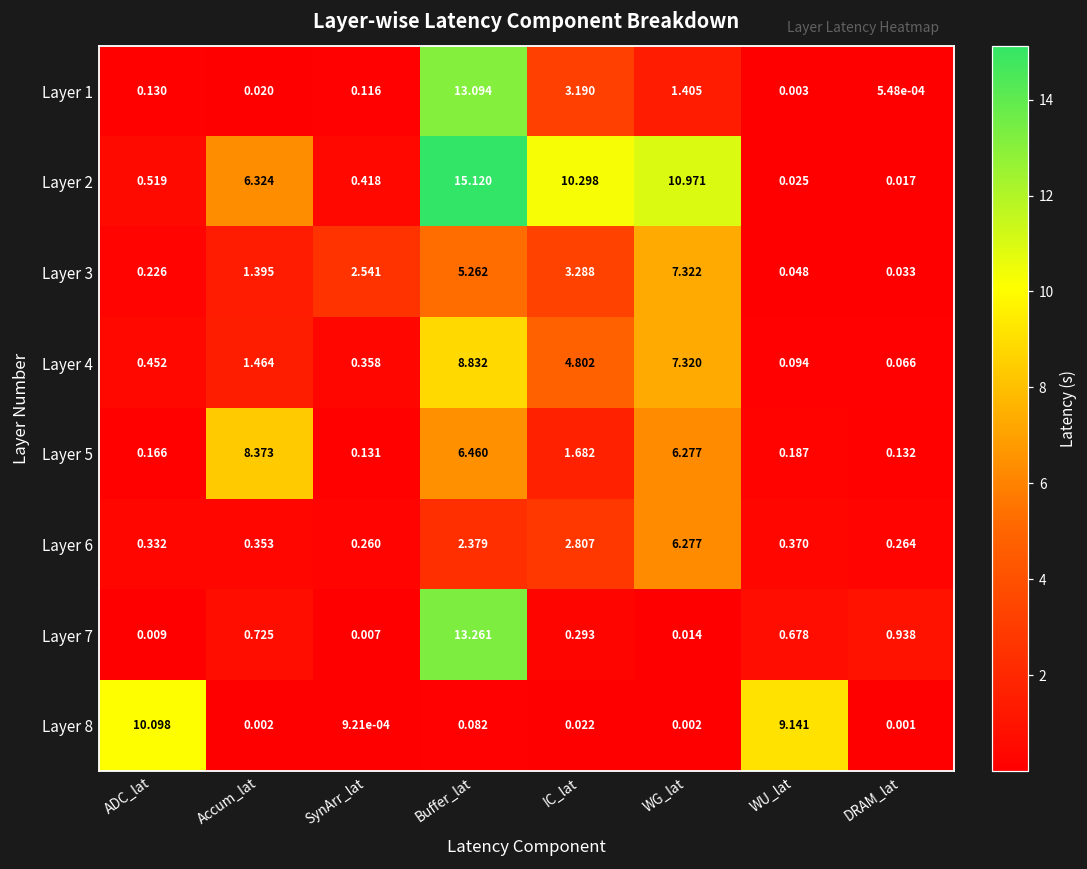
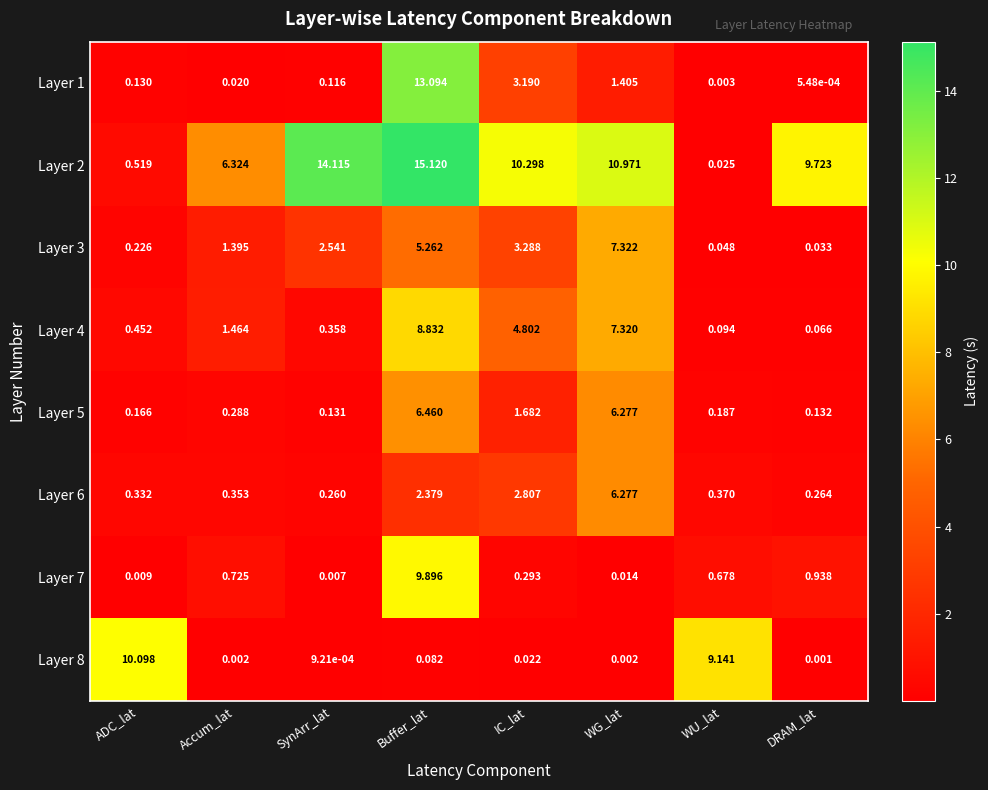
  {
    "Layer 1": {
      "ADC_lat": "0.130",
      "Accum_lat": "0.020",
      "SynArr_lat": "0.116",
      "Buffer_lat": "13.094",
      "IC_lat": "3.190",
      "WG_lat": "1.405",
      "WU_lat": "0.003",
      "DRAM_lat": "5.48e-04"
    },
    "Layer 2": {
      "ADC_lat": "0.519",
      "Accum_lat": "6.324",
-     "SynArr_lat": "0.418",
+     "SynArr_lat": "14.115",
      "Buffer_lat": "15.120",
      "IC_lat": "10.298",
      "WG_lat": "10.971",
      "WU_lat": "0.025",
-     "DRAM_lat": "0.017"
+     "DRAM_lat": "9.723"
    },
    "Layer 3": {
      "ADC_lat": "0.226",
      "Accum_lat": "1.395",
      "SynArr_lat": "2.541",
      "Buffer_lat": "5.262",
      "IC_lat": "3.288",
      "WG_lat": "7.322",
      "WU_lat": "0.048",
      "DRAM_lat": "0.033"
    },
    "Layer 4": {
      "ADC_lat": "0.452",
      "Accum_lat": "1.464",
      "SynArr_lat": "0.358",
      "Buffer_lat": "8.832",
      "IC_lat": "4.802",
      "WG_lat": "7.320",
      "WU_lat": "0.094",
      "DRAM_lat": "0.066"
    },
    "Layer 5": {
      "ADC_lat": "0.166",
-     "Accum_lat": "8.373",
+     "Accum_lat": "0.288",
      "SynArr_lat": "0.131",
      "Buffer_lat": "6.460",
      "IC_lat": "1.682",
      "WG_lat": "6.277",
      "WU_lat": "0.187",
      "DRAM_lat": "0.132"
    },
    "Layer 6": {
      "ADC_lat": "0.332",
      "Accum_lat": "0.353",
      "SynArr_lat": "0.260",
      "Buffer_lat": "2.379",
      "IC_lat": "2.807",
      "WG_lat": "6.277",
      "WU_lat": "0.370",
      "DRAM_lat": "0.264"
    },
    "Layer 7": {
      "ADC_lat": "0.009",
      "Accum_lat": "0.725",
      "SynArr_lat": "0.007",
-     "Buffer_lat": "13.261",
+     "Buffer_lat": "9.896",
      "IC_lat": "0.293",
      "WG_lat": "0.014",
      "WU_lat": "0.678",
      "DRAM_lat": "0.938"
    },
    "Layer 8": {
      "ADC_lat": "10.098",
      "Accum_lat": "0.002",
      "SynArr_lat": "9.21e-04",
      "Buffer_lat": "0.082",
      "IC_lat": "0.022",
      "WG_lat": "0.002",
      "WU_lat": "9.141",
      "DRAM_lat": "0.001"
    }
  }
